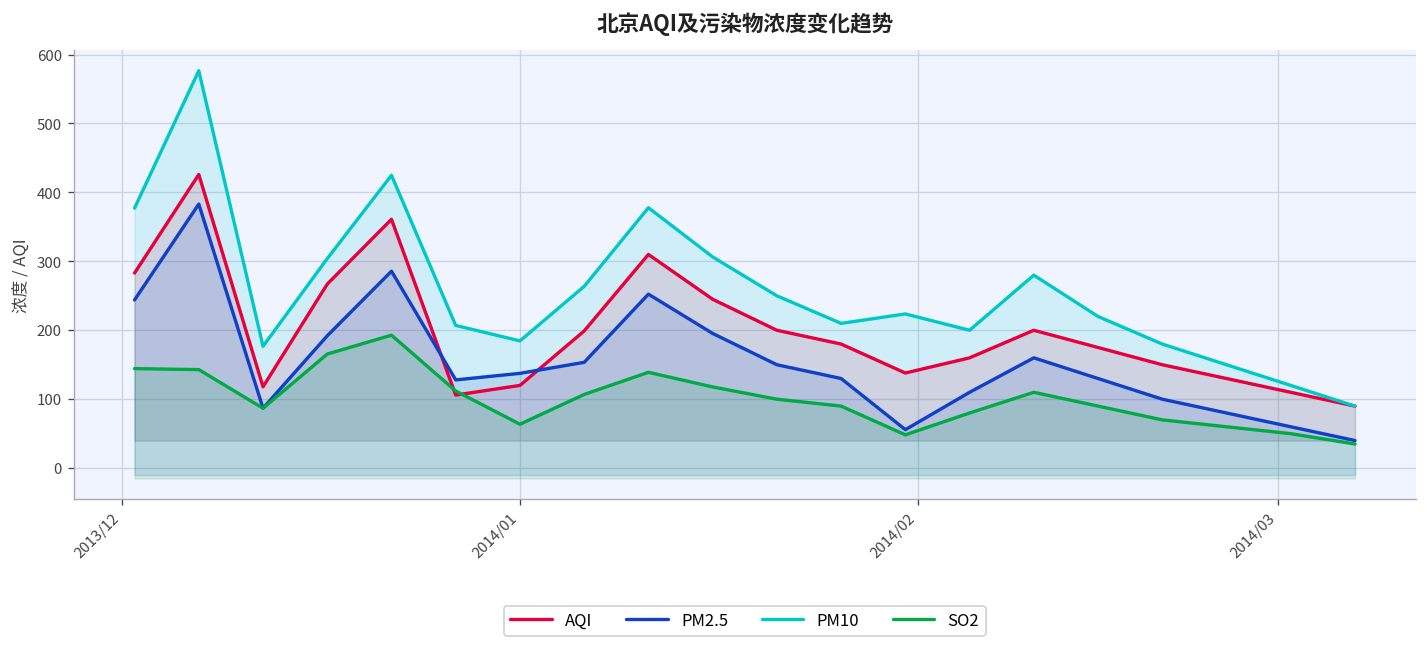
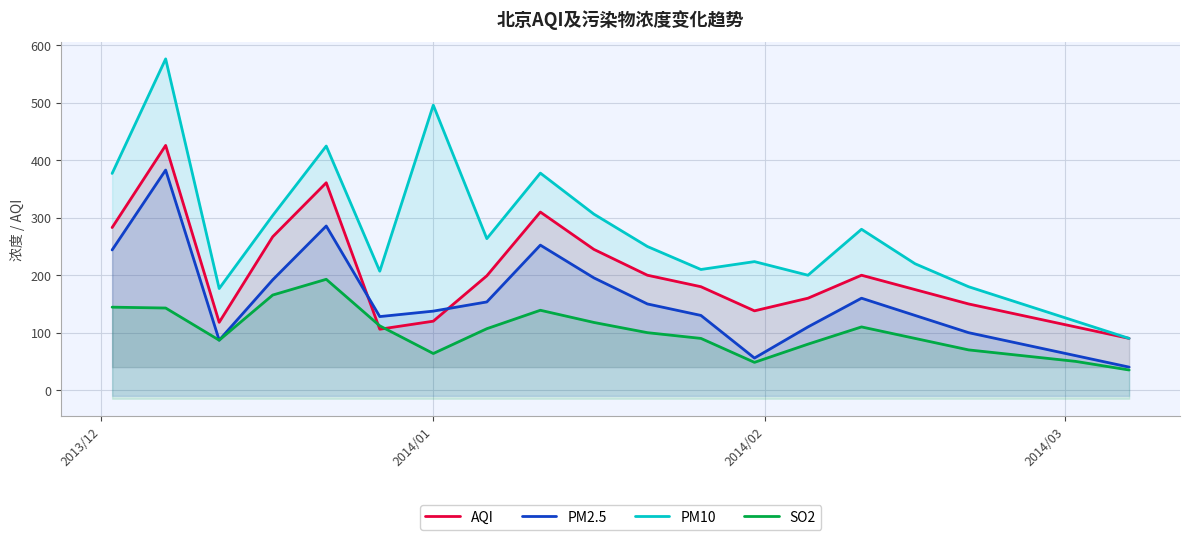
  {
    "AQI": {
      "2014/01": 120
    },
    "PM2.5": {
      "2014/01": 140
    },
    "PM10": {
-     "2014/01": 180
+     "2014/01": 500
    },
    "SO2": {
      "2014/01": 60
    }
  }
